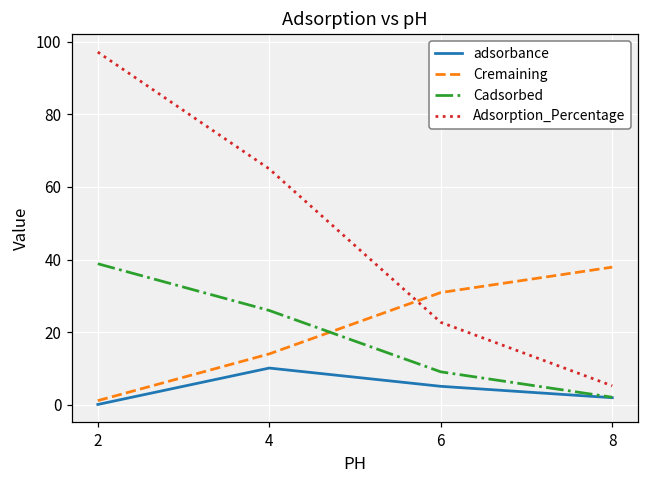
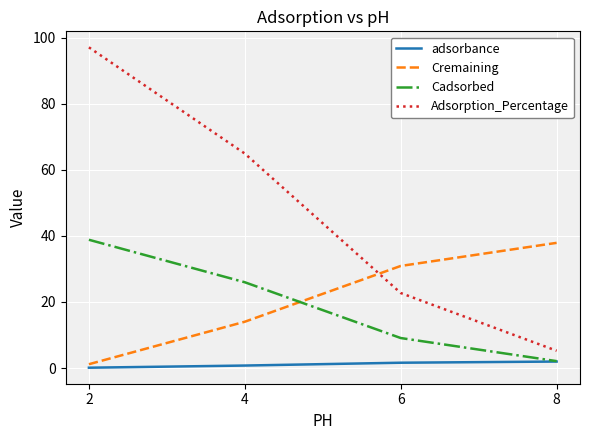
  {
    "adsorbance": {
      "2": 0,
-     "4": 10,
-     "6": 5
+     "4": 1,
+     "6": 2
    },
    "Cremaining": {
      "2": 1,
      "4": 14,
      "6": 31,
      "8": 38
    },
    "Cadsorbed": {
      "2": 39,
      "4": 26,
      "6": 9
    },
    "Adsorption_Percentage": {
      "2": 97,
      "4": 65,
      "6": 23,
      "8": 5
    }
  }
